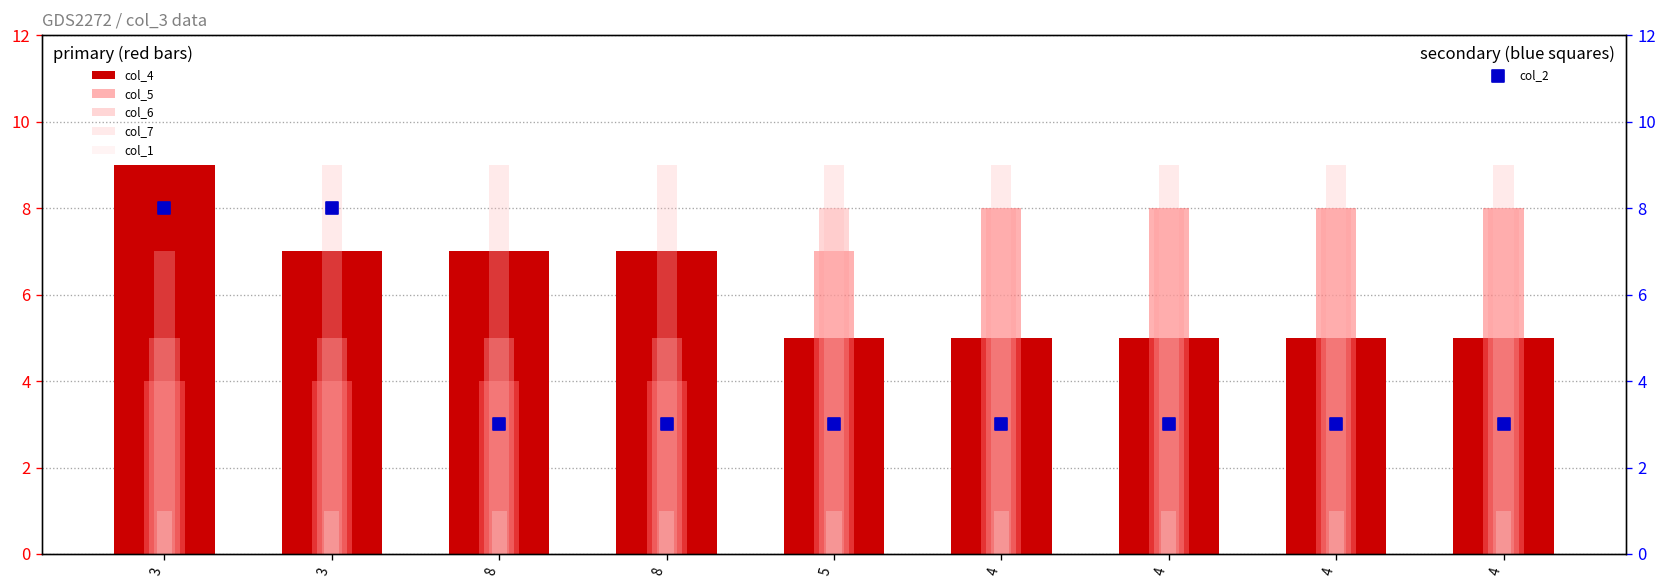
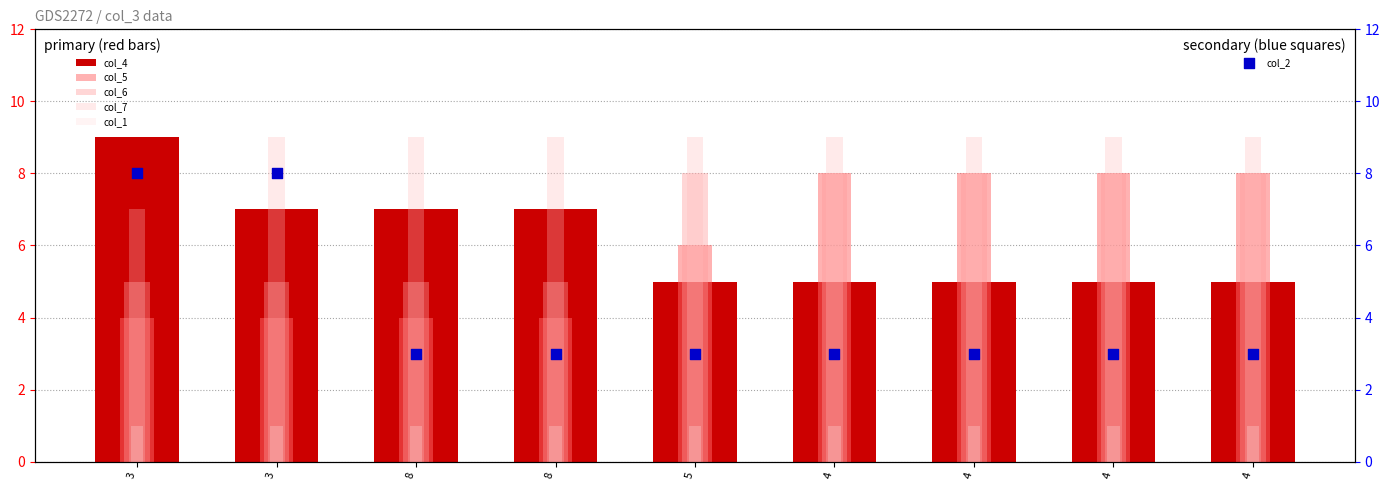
  {
    "col_5": {
-     "5": 7
+     "5": 6
    }
  }
